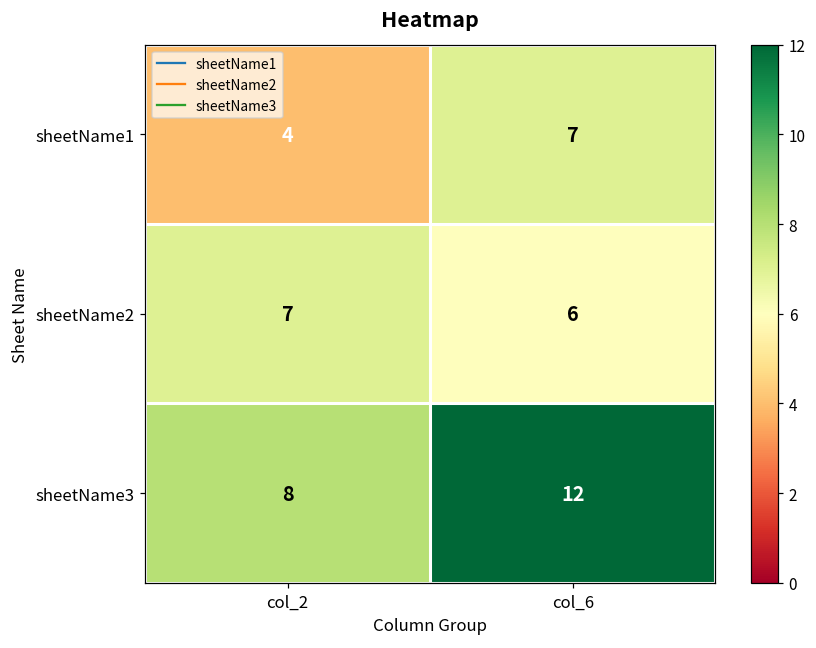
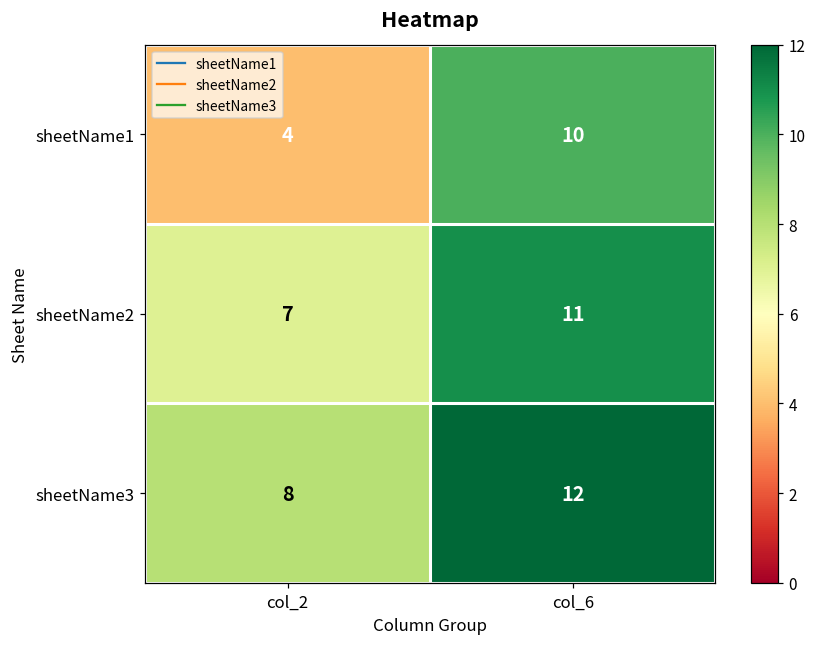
  {
    "sheetName1": {
      "col_2": 4,
-     "col_6": 7
+     "col_6": 10
    },
    "sheetName2": {
      "col_2": 7,
-     "col_6": 6
+     "col_6": 11
    },
    "sheetName3": {
      "col_2": 8,
      "col_6": 12
    }
  }
